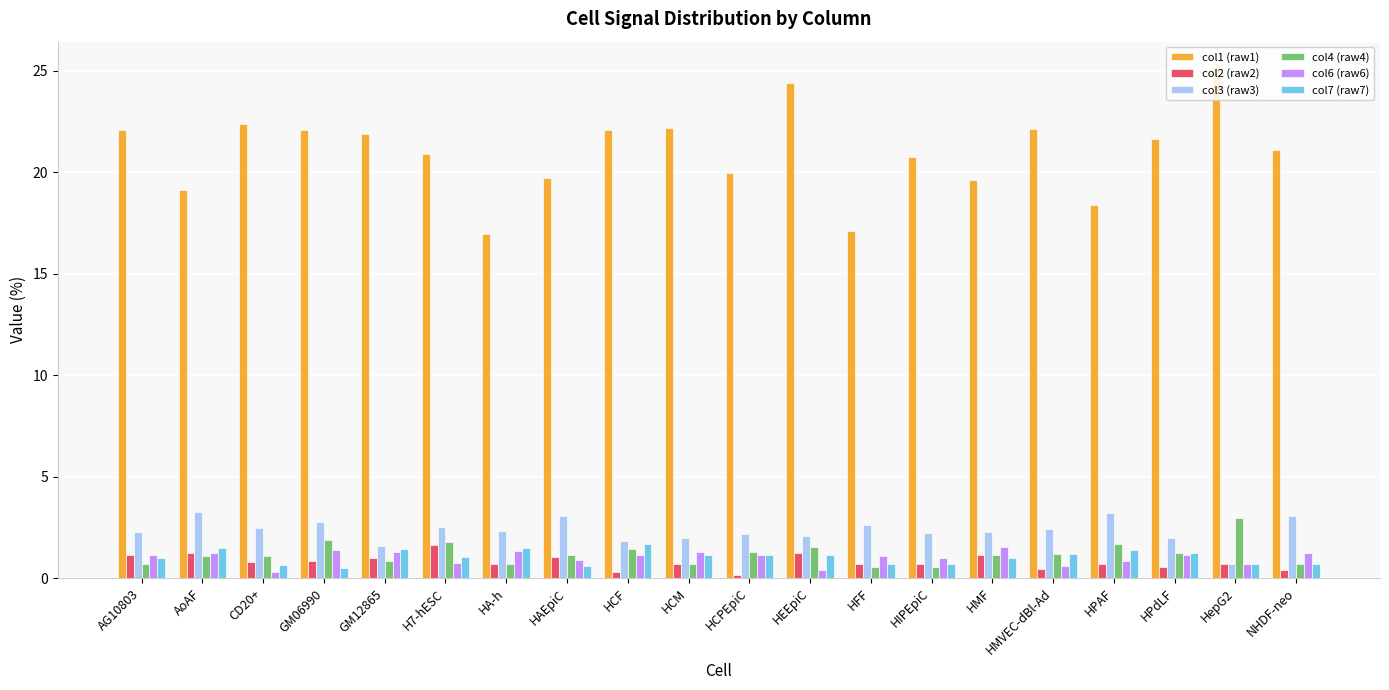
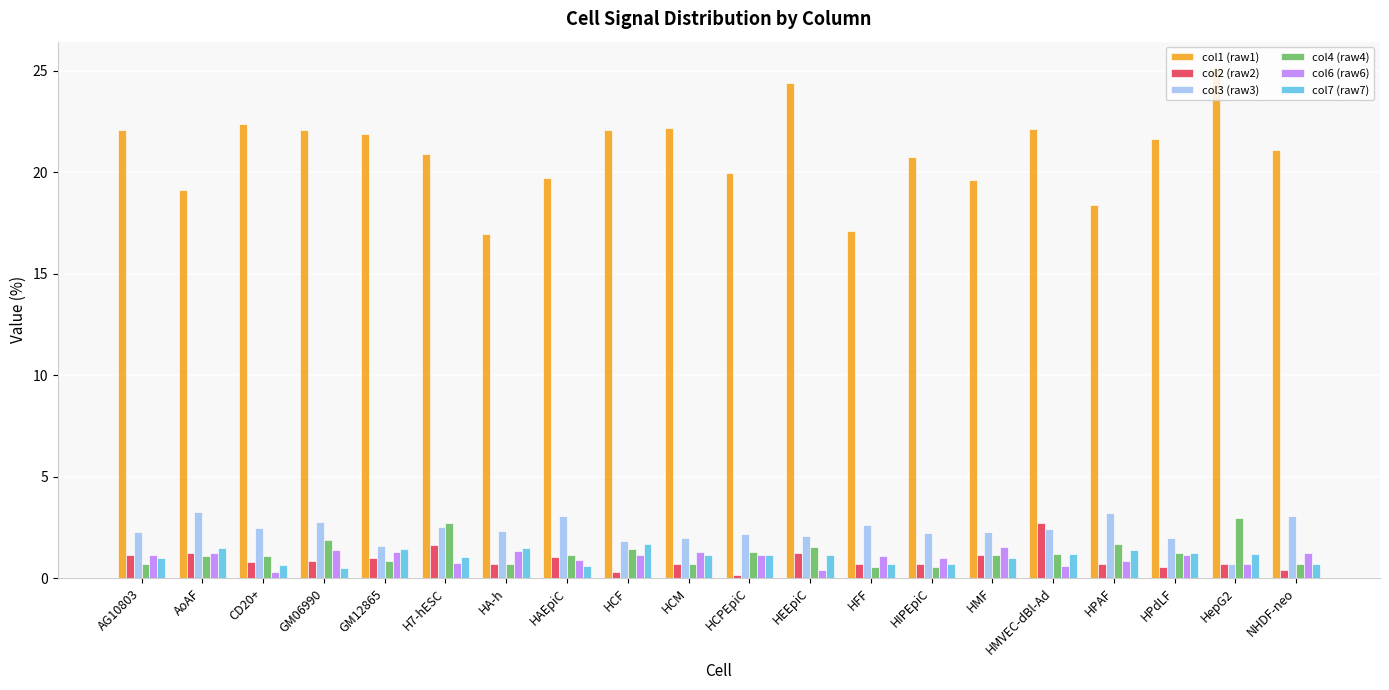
  {
    "col1 (raw1)": {
      "AG10803": 22.1,
      "AoAF": 19.1,
      "CD20+": 22.4,
      "GM06990": 22.1,
      "GM12865": 21.9,
      "H7-hESC": 20.9,
      "HA-h": 16.9,
      "HAEpiC": 19.7,
      "HCF": 22.1,
      "HCM": 22.2,
      "HCPEpiC": 20.0,
      "HEEpiC": 24.4,
      "HFF": 17.1,
      "HIPEpiC": 20.8,
      "HMF": 19.6,
      "HMVEC-dBl-Ad": 22.1,
      "HPAF": 18.4,
      "HPdLF": 21.6,
      "NHDF-neo": 21.1
    },
    "col2 (raw2)": {
      "AG10803": 1.1,
      "AoAF": 1.2,
      "CD20+": 0.8,
      "GM06990": 0.9,
      "GM12865": 1.0,
      "H7-hESC": 1.6,
      "HA-h": 0.7,
      "HAEpiC": 1.0,
      "HCF": 0.3,
      "HCM": 0.7,
      "HCPEpiC": 0.1,
      "HEEpiC": 1.3,
      "HFF": 0.7,
      "HIPEpiC": 0.7,
      "HMF": 1.1,
-     "HMVEC-dBl-Ad": 0.5,
+     "HMVEC-dBl-Ad": 2.7,
      "HPAF": 0.7,
      "HPdLF": 0.6,
      "HepG2": 0.7,
      "NHDF-neo": 0.4
    },
    "col3 (raw3)": {
      "AG10803": 2.3,
      "AoAF": 3.3,
      "CD20+": 2.5,
      "GM06990": 2.8,
      "GM12865": 1.6,
      "H7-hESC": 2.5,
      "HA-h": 2.3,
      "HAEpiC": 3.0,
      "HCF": 1.8,
      "HCM": 2.0,
      "HCPEpiC": 2.2,
      "HEEpiC": 2.1,
      "HFF": 2.6,
      "HIPEpiC": 2.2,
      "HMF": 2.3,
      "HMVEC-dBl-Ad": 2.4,
      "HPAF": 3.2,
      "HPdLF": 2.0,
      "HepG2": 0.7,
      "NHDF-neo": 3.1
    },
    "col4 (raw4)": {
      "AG10803": 0.7,
      "AoAF": 1.1,
      "CD20+": 1.1,
      "GM06990": 1.9,
      "GM12865": 0.9,
-     "H7-hESC": 1.8,
+     "H7-hESC": 2.7,
      "HA-h": 0.7,
      "HAEpiC": 1.2,
      "HCF": 1.4,
      "HCM": 0.7,
      "HCPEpiC": 1.3,
      "HEEpiC": 1.5,
      "HFF": 0.5,
      "HIPEpiC": 0.6,
      "HMF": 1.1,
      "HMVEC-dBl-Ad": 1.2,
      "HPAF": 1.7,
      "HPdLF": 1.3,
      "HepG2": 3.0,
      "NHDF-neo": 0.7
    },
    "col6 (raw6)": {
      "AG10803": 1.1,
      "AoAF": 1.2,
      "CD20+": 0.3,
      "GM06990": 1.4,
      "GM12865": 1.3,
      "H7-hESC": 0.7,
      "HA-h": 1.4,
      "HAEpiC": 0.9,
      "HCF": 1.1,
      "HCM": 1.3,
      "HCPEpiC": 1.1,
      "HEEpiC": 0.4,
      "HFF": 1.1,
      "HIPEpiC": 1.0,
      "HMF": 1.6,
      "HMVEC-dBl-Ad": 0.6,
      "HPAF": 0.8,
      "HPdLF": 1.1,
      "HepG2": 0.7,
      "NHDF-neo": 1.2
    },
    "col7 (raw7)": {
      "AG10803": 1.0,
      "AoAF": 1.5,
      "CD20+": 0.6,
      "GM06990": 0.5,
      "GM12865": 1.4,
      "H7-hESC": 1.0,
      "HA-h": 1.5,
      "HAEpiC": 0.6,
      "HCF": 1.7,
      "HCM": 1.1,
      "HCPEpiC": 1.1,
      "HEEpiC": 1.1,
      "HFF": 0.7,
      "HIPEpiC": 0.7,
      "HMF": 1.0,
      "HMVEC-dBl-Ad": 1.2,
      "HPAF": 1.4,
      "HPdLF": 1.3,
-     "HepG2": 0.7,
+     "HepG2": 1.2,
      "NHDF-neo": 0.7
    }
  }
